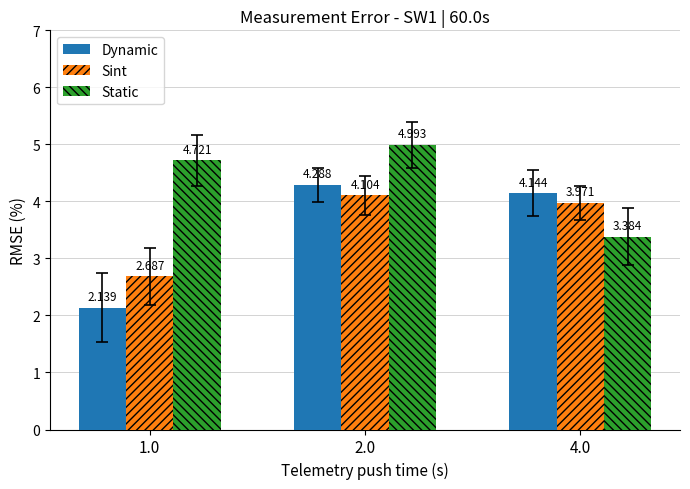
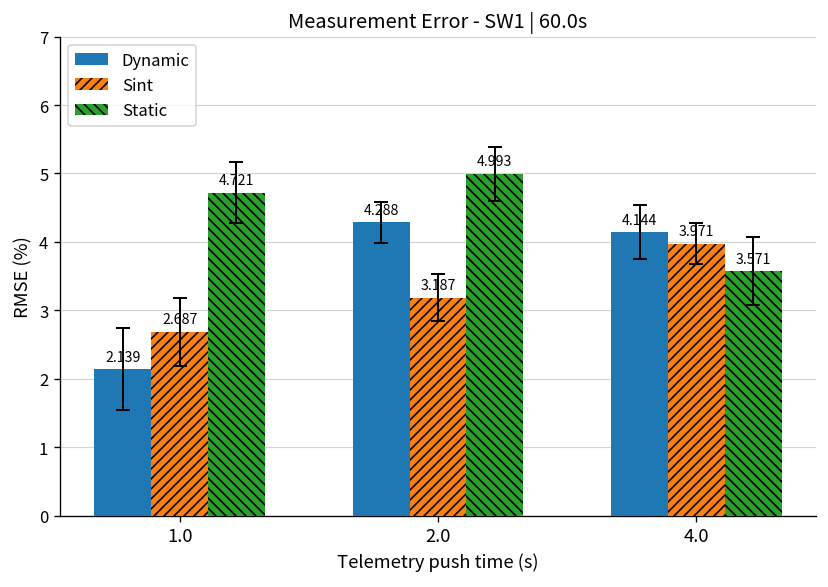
  {
    "Sint": {
      "1.0": 2.687,
-     "2.0": 4.104
+     "2.0": 3.187
    },
    "Static": {
      "1.0": 4.721,
      "2.0": 4.993,
-     "4.0": 3.384
+     "4.0": 3.571
    }
  }
